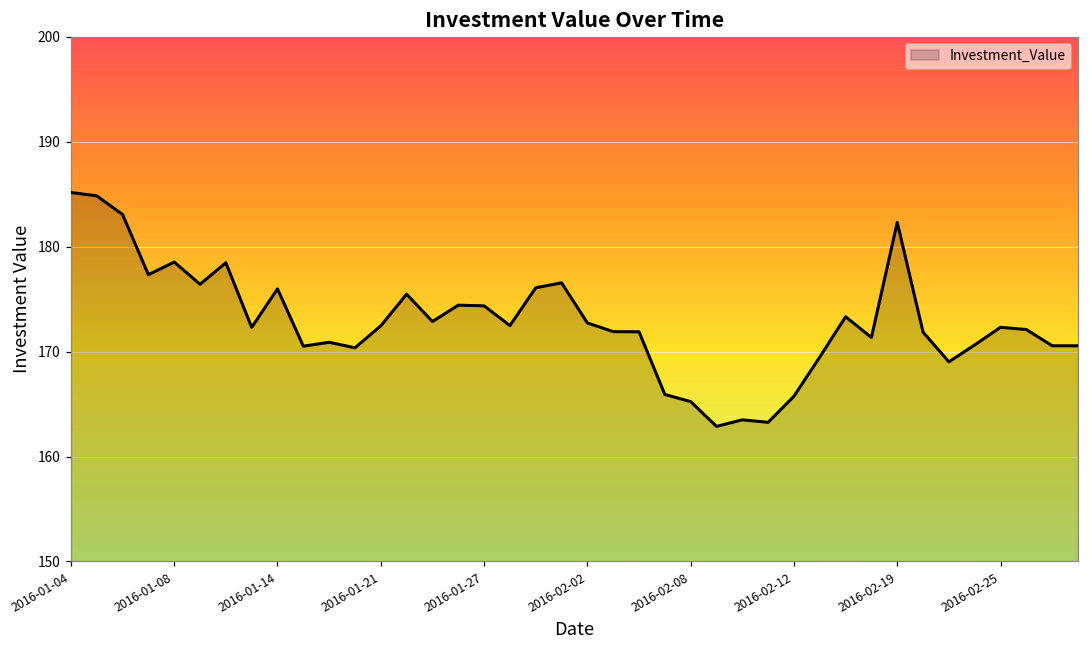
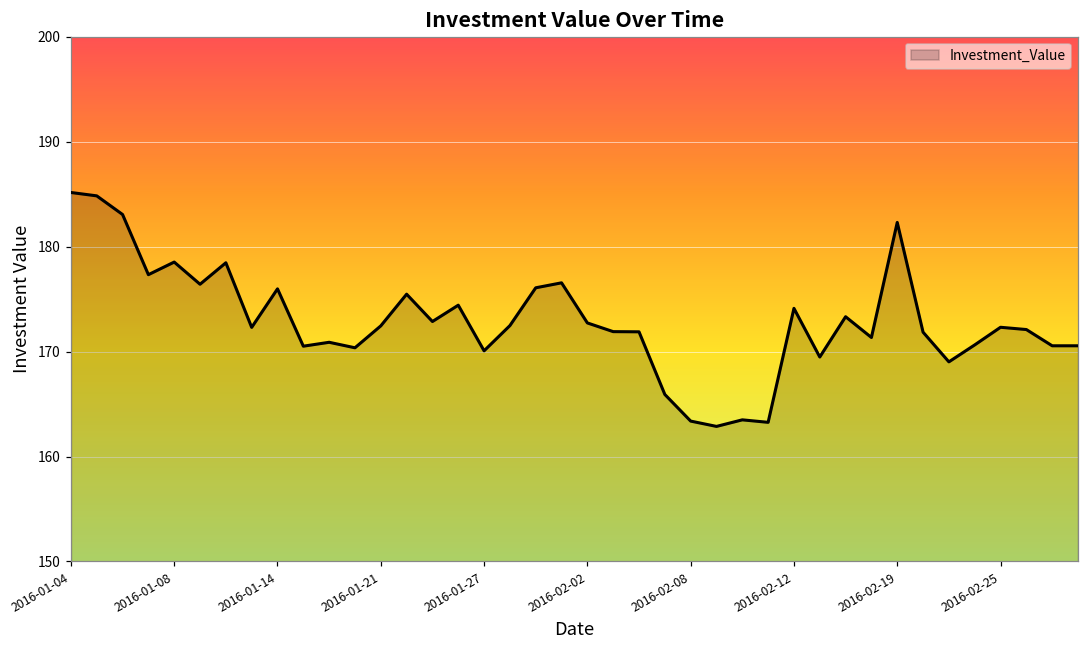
  {
    "2016-01-04": 185,
    "2016-01-08": 179,
    "2016-01-14": 176,
    "2016-01-21": 172,
-   "2016-01-27": 174,
+   "2016-01-27": 170,
    "2016-02-02": 173,
-   "2016-02-08": 165,
-   "2016-02-12": 166,
+   "2016-02-08": 163,
+   "2016-02-12": 174,
    "2016-02-19": 182,
    "2016-02-25": 172
  }
